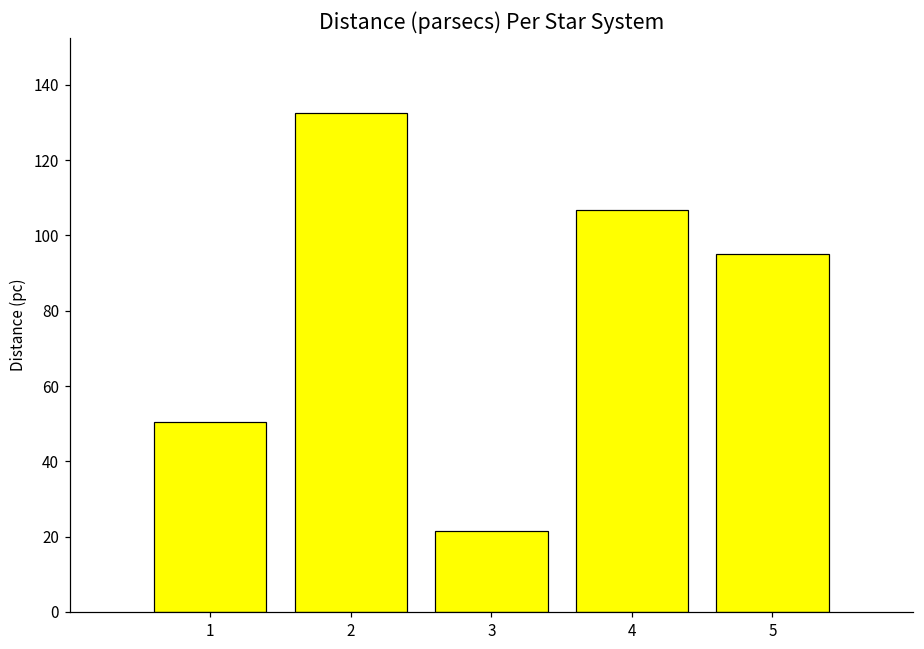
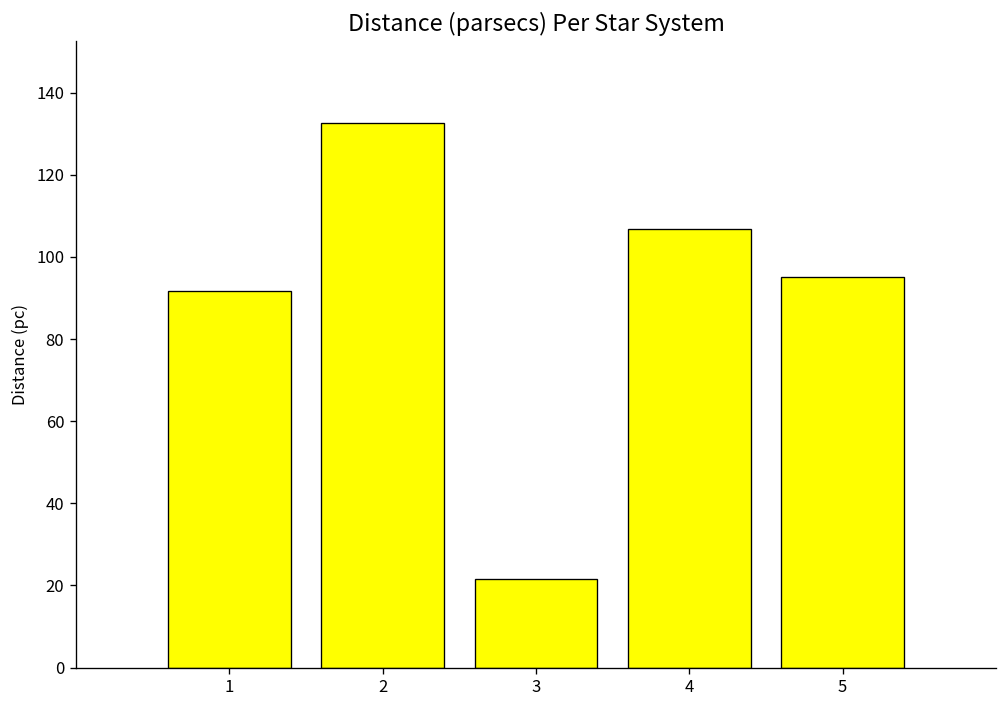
  {
-   "1": 51,
+   "1": 92,
    "2": 133,
    "3": 22,
    "4": 107,
    "5": 95
  }
